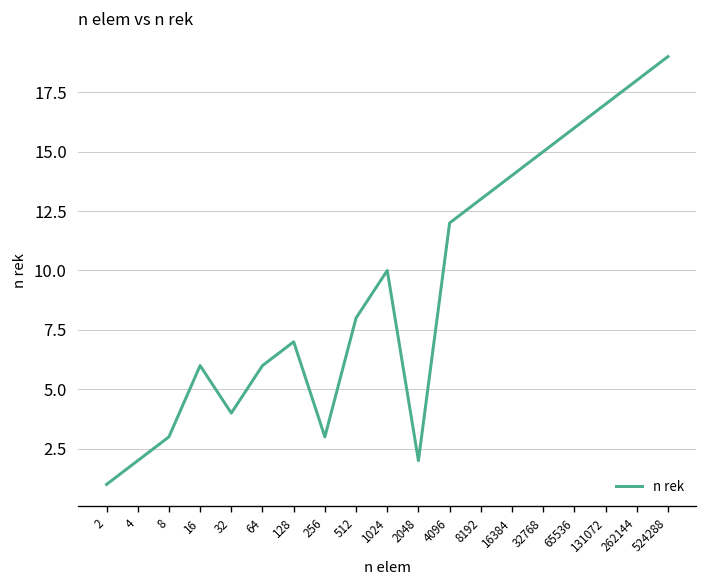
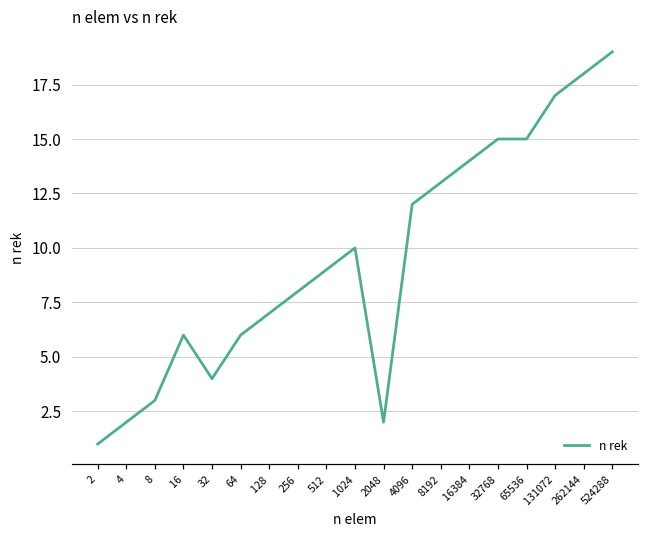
  {
    "2": 1,
    "4": 2,
    "8": 3,
    "16": 6,
    "32": 4,
    "64": 6,
    "128": 7,
-   "256": 3,
-   "512": 8,
+   "256": 8,
+   "512": 9,
    "1024": 10,
    "2048": 2,
    "4096": 12,
    "8192": 13,
    "16384": 14,
    "32768": 15,
-   "65536": 16,
+   "65536": 15,
    "131072": 17,
    "262144": 18,
    "524288": 19
  }
